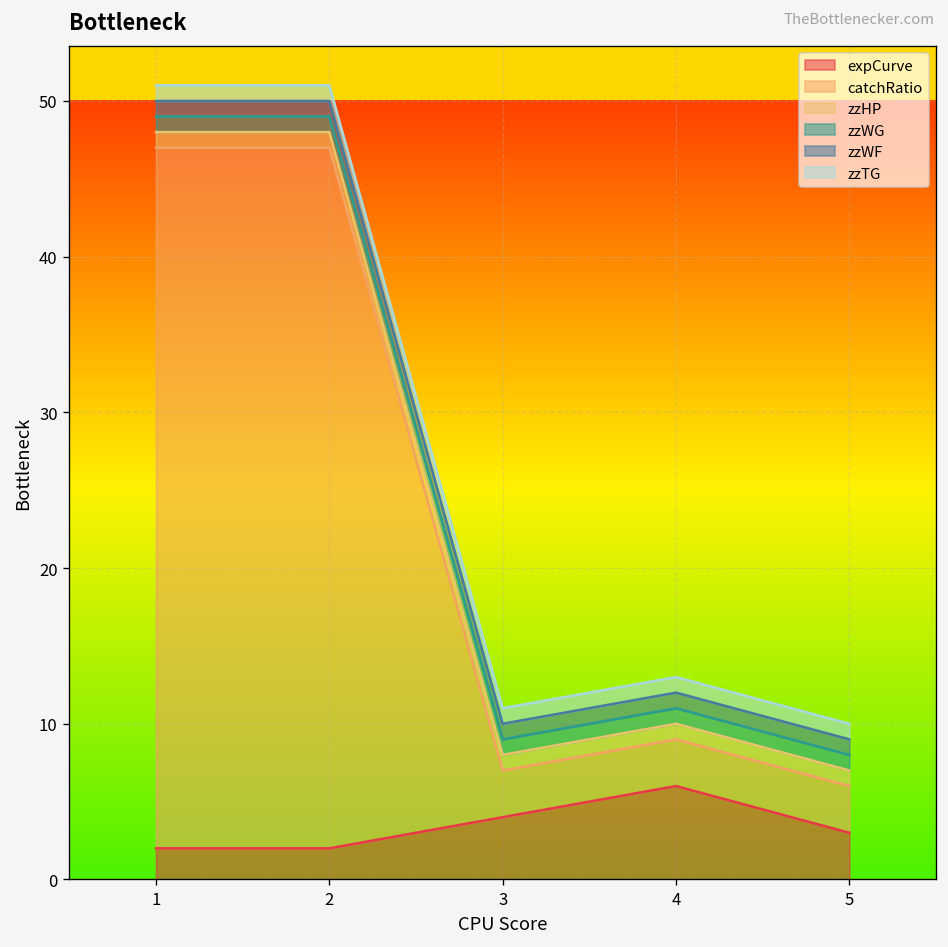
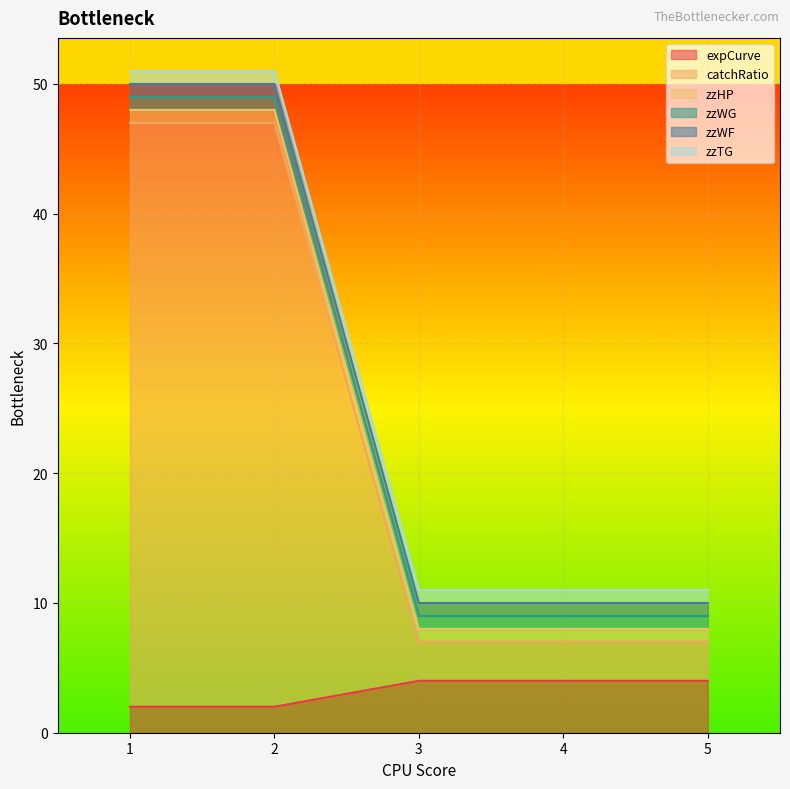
  {
    "expCurve": {
      "1": 2,
      "2": 2,
      "3": 4,
-     "4": 6,
-     "5": 3
+     "4": 4,
+     "5": 4
    },
    "zzTG": {
      "1": 1,
      "2": 1,
      "3": 1,
      "4": 1,
      "5": 1
    }
  }
